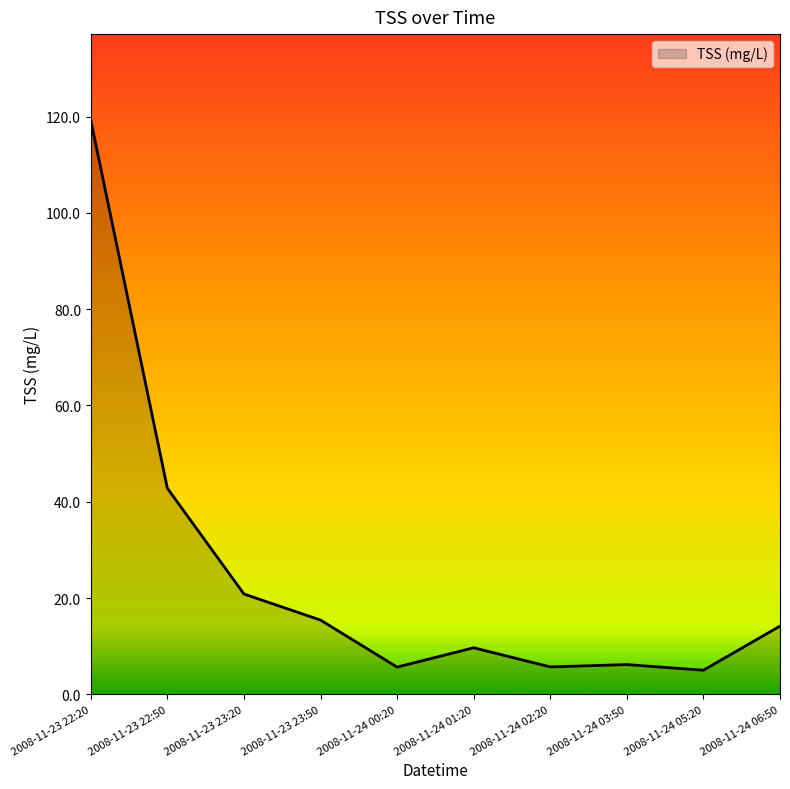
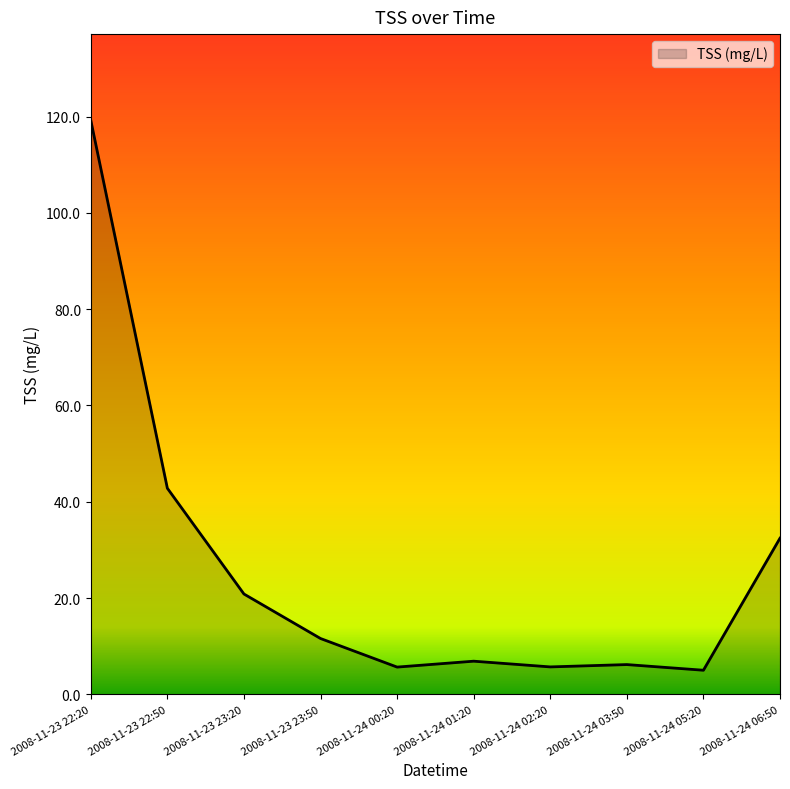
  {
    "2008-11-23 22:20": 119,
    "2008-11-23 22:50": 43,
    "2008-11-23 23:20": 21,
-   "2008-11-23 23:50": 15,
+   "2008-11-23 23:50": 12,
    "2008-11-24 00:20": 6,
-   "2008-11-24 01:20": 10,
+   "2008-11-24 01:20": 7,
    "2008-11-24 02:20": 6,
    "2008-11-24 03:50": 6,
    "2008-11-24 05:20": 5,
-   "2008-11-24 06:50": 14
+   "2008-11-24 06:50": 32
  }
